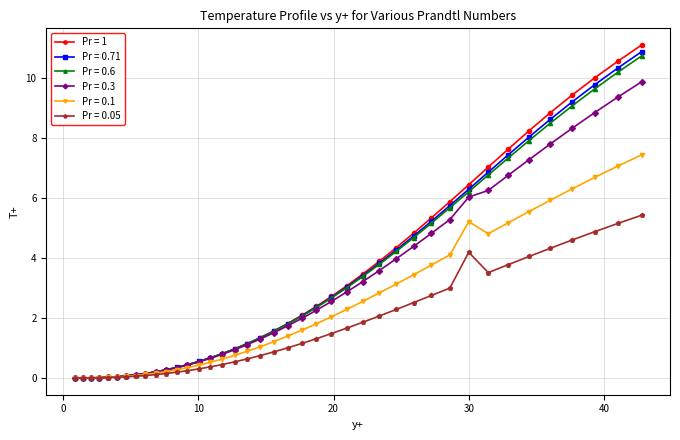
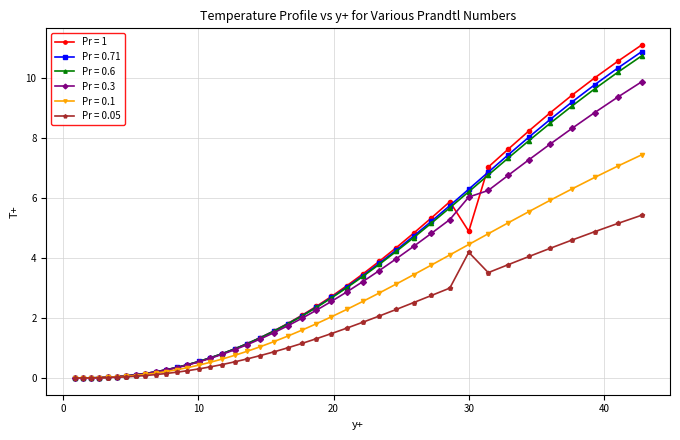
  {
    "Pr = 1": {
-     "30": 6.4
+     "30": 4.9
    },
    "Pr = 0.3": {
      "30": 6.0
    },
    "Pr = 0.1": {
-     "30": 5.2
+     "30": 4.5
    },
    "Pr = 0.05": {
      "30": 4.2
    }
  }
